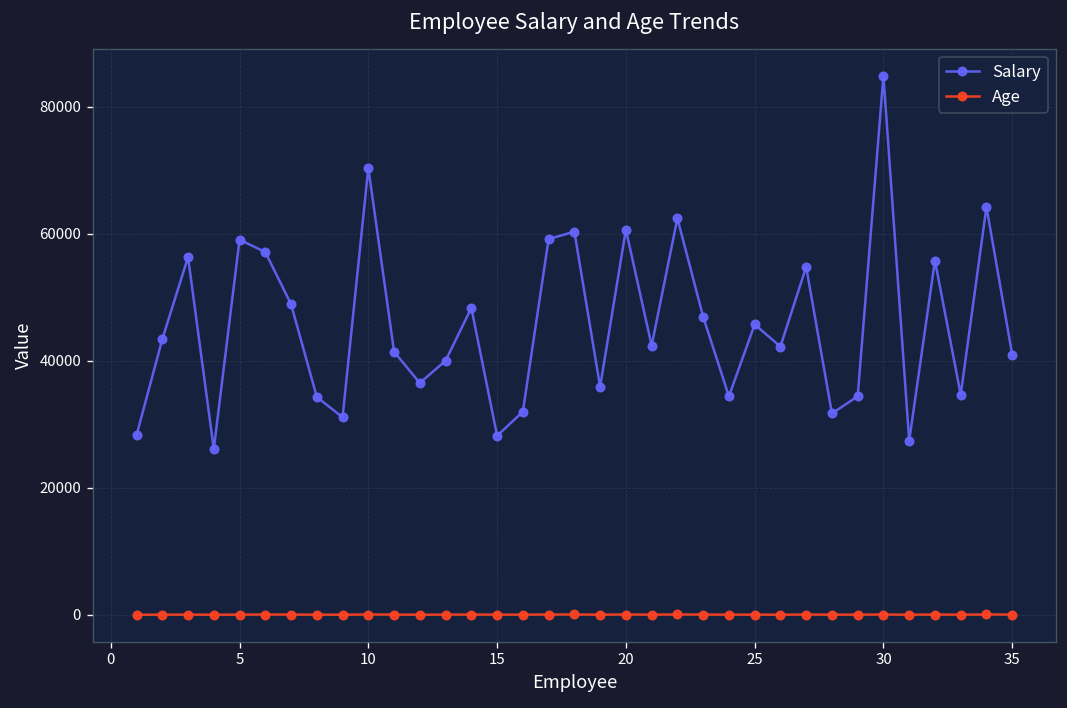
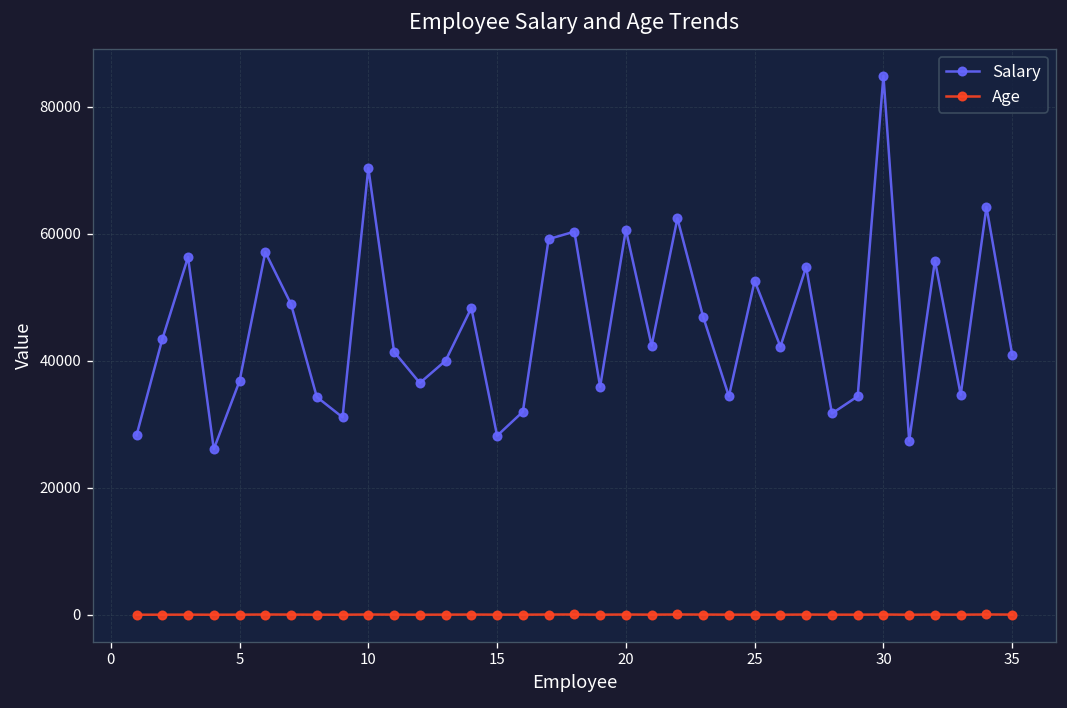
  {
    "Salary": {
-     "5": 59000,
+     "5": 37000,
      "10": 70000,
      "15": 28000,
      "20": 61000,
-     "25": 46000,
+     "25": 53000,
      "30": 85000,
      "35": 41000
    },
    "Age": {
      "5": 0,
      "10": 0,
      "15": 0,
      "20": 0,
      "25": 0,
      "30": 0,
      "35": 0
    }
  }
